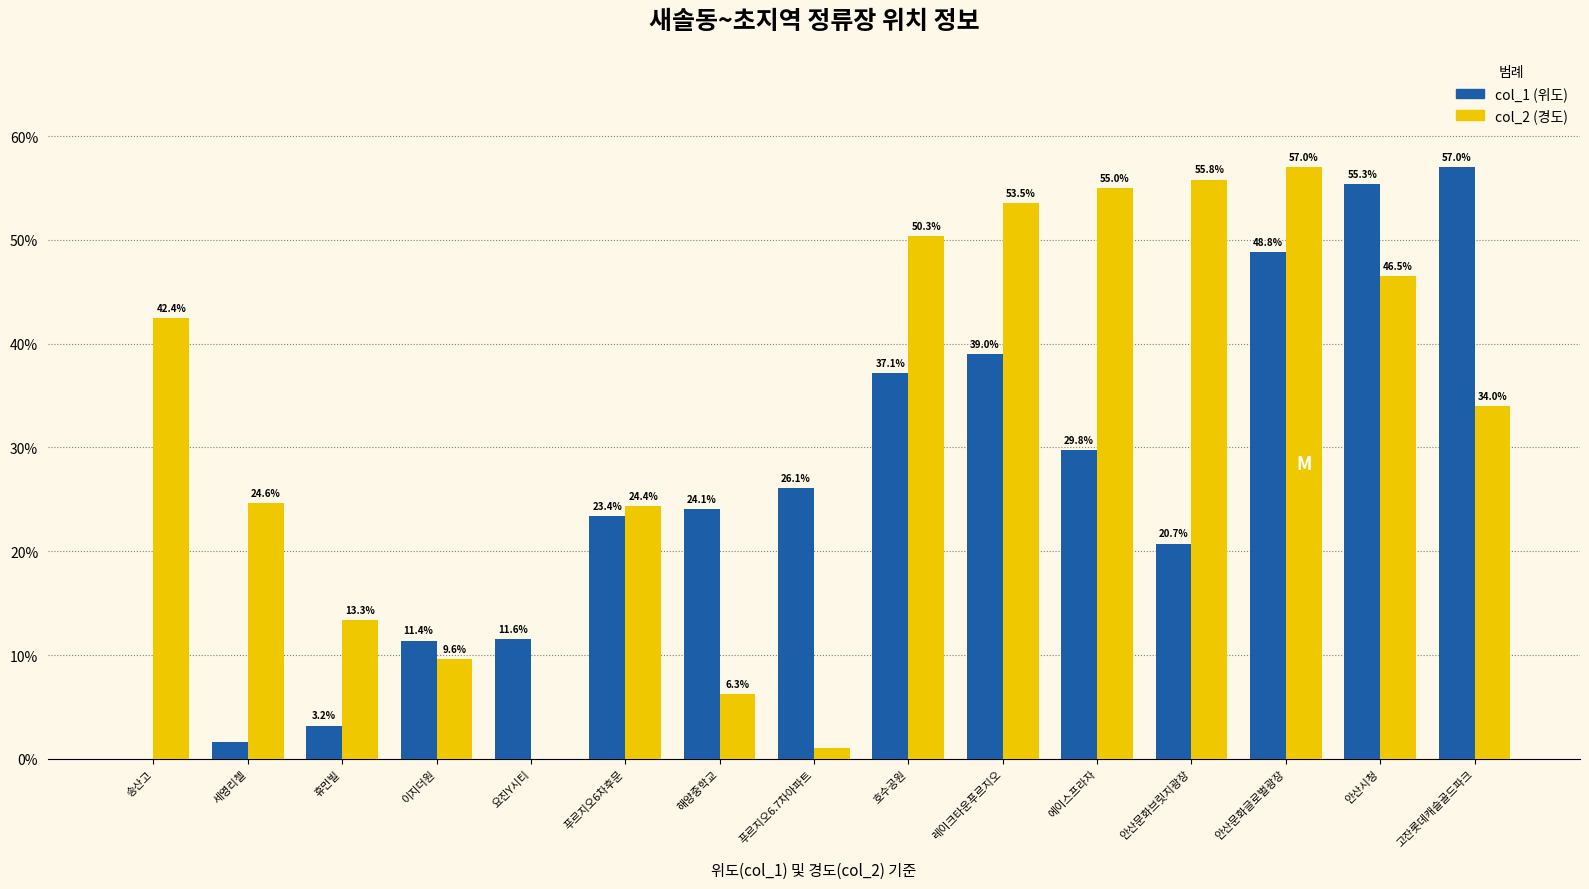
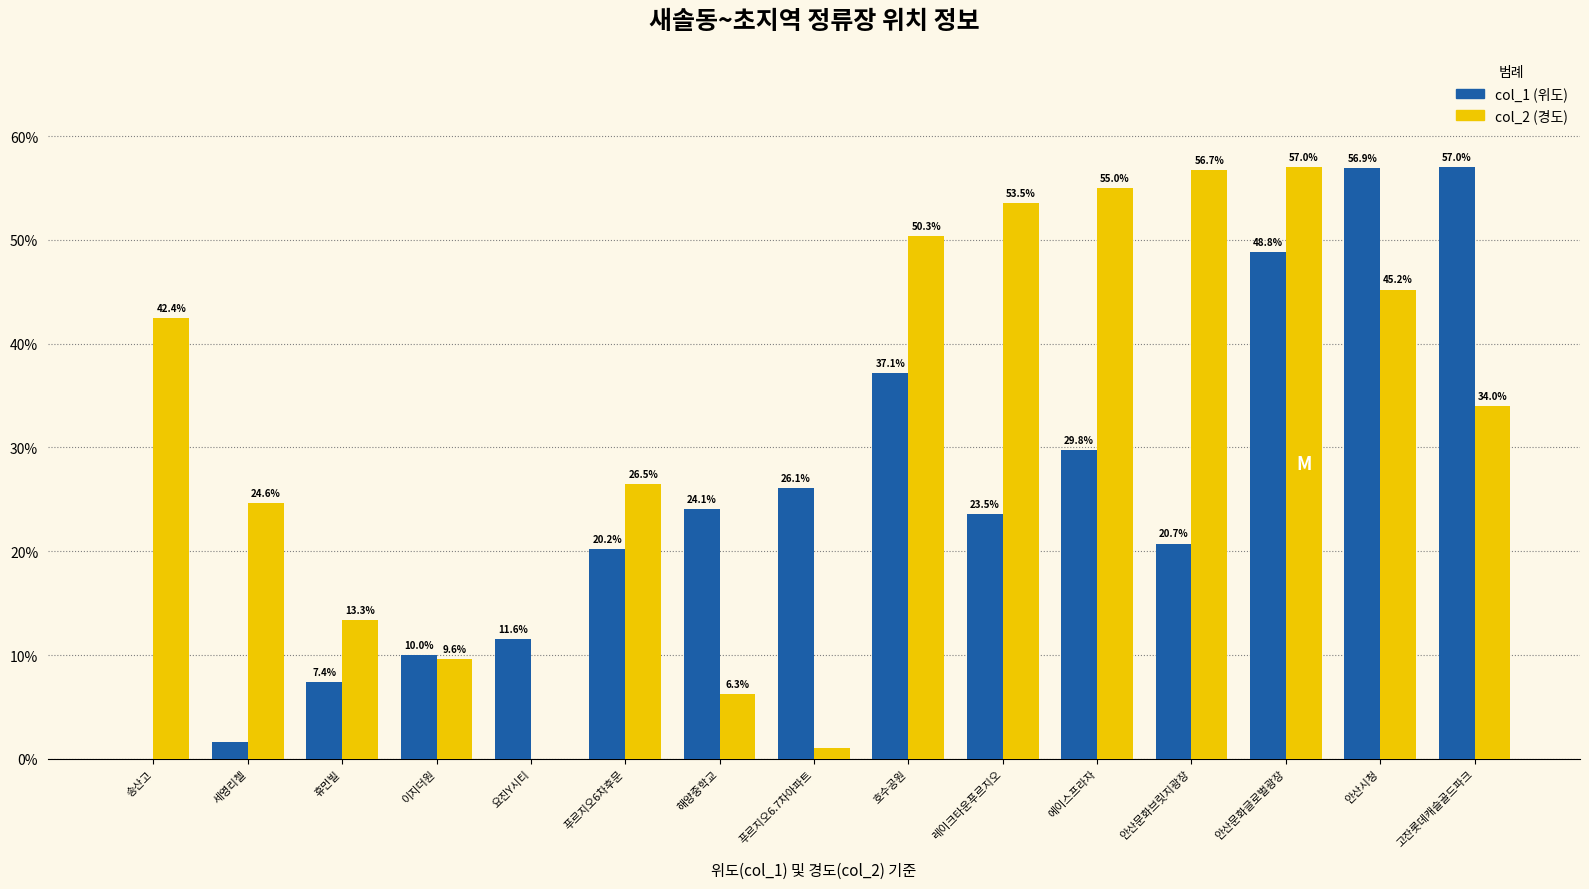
  {
    "col_1 (위도)": {
-     "휴먼빌": "3.2%",
-     "이지더원": "11.4%",
+     "휴먼빌": "7.4%",
+     "이지더원": "10.0%",
      "요진Y시티": "11.6%",
-     "푸르지오6차후문": "23.4%",
+     "푸르지오6차후문": "20.2%",
      "해양중학교": "24.1%",
      "푸르지오6.7차아파트": "26.1%",
      "호수공원": "37.1%",
-     "레이크타운푸르지오": "39.0%",
+     "레이크타운푸르지오": "23.5%",
      "에이스프라자": "29.8%",
      "안산문화브릿지광장": "20.7%",
      "안산문화글로벌광장": "48.8%",
-     "안산시청": "55.3%",
+     "안산시청": "56.9%",
      "고잔롯데캐슬골드파크": "57.0%"
    },
    "col_2 (경도)": {
      "송산고": "42.4%",
      "세영리첼": "24.6%",
      "휴먼빌": "13.3%",
      "이지더원": "9.6%",
-     "푸르지오6차후문": "24.4%",
+     "푸르지오6차후문": "26.5%",
      "해양중학교": "6.3%",
      "호수공원": "50.3%",
      "레이크타운푸르지오": "53.5%",
      "에이스프라자": "55.0%",
-     "안산문화브릿지광장": "55.8%",
+     "안산문화브릿지광장": "56.7%",
      "안산문화글로벌광장": "57.0%",
-     "안산시청": "46.5%",
+     "안산시청": "45.2%",
      "고잔롯데캐슬골드파크": "34.0%"
    }
  }
